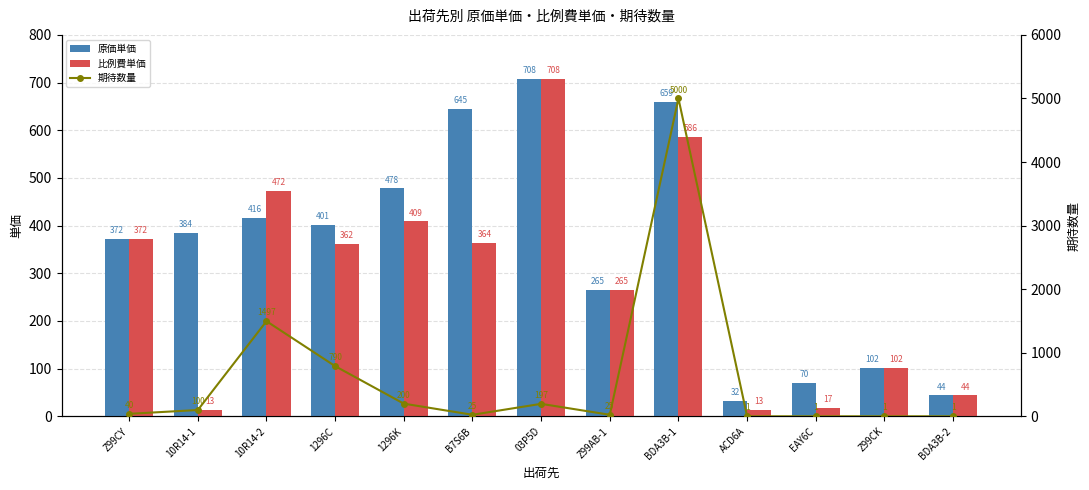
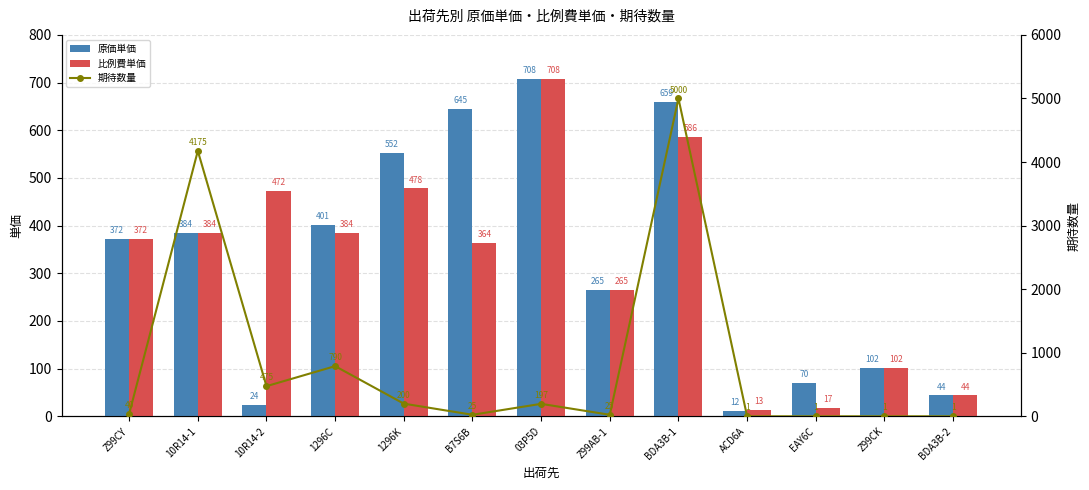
  {
    "原価単価": {
      "Z99CY": 372,
      "10R14-1": 384,
-     "10R14-2": 416,
+     "10R14-2": 24,
      "1296C": 401,
-     "1296K": 478,
+     "1296K": 552,
      "B7S6B": 645,
      "03P5D": 708,
      "Z99AB-1": 265,
-     "ACD6A": 32,
+     "ACD6A": 12,
      "EAY6C": 70,
      "Z99CK": 102,
      "BDA3B-2": 44
    },
    "比例費単価": {
      "Z99CY": 372,
-     "10R14-1": 13,
+     "10R14-1": 384,
      "10R14-2": 472,
-     "1296C": 362,
-     "1296K": 409,
+     "1296C": 384,
+     "1296K": 478,
      "B7S6B": 364,
      "03P5D": 708,
      "Z99AB-1": 265,
      "BDA3B-1": 586,
      "ACD6A": 13,
      "EAY6C": 17,
      "Z99CK": 102,
      "BDA3B-2": 44
    },
    "期待数量": {
      "Z99CY": 40,
-     "10R14-1": 100,
-     "10R14-2": 1497,
+     "10R14-1": 4175,
+     "10R14-2": 475,
      "1296C": 790,
      "1296K": 200,
      "B7S6B": 25,
      "03P5D": 197,
      "Z99AB-1": 25,
      "BDA3B-1": 5000,
      "ACD6A": 1,
      "EAY6C": 1,
      "Z99CK": 1,
      "BDA3B-2": 1
    }
  }
